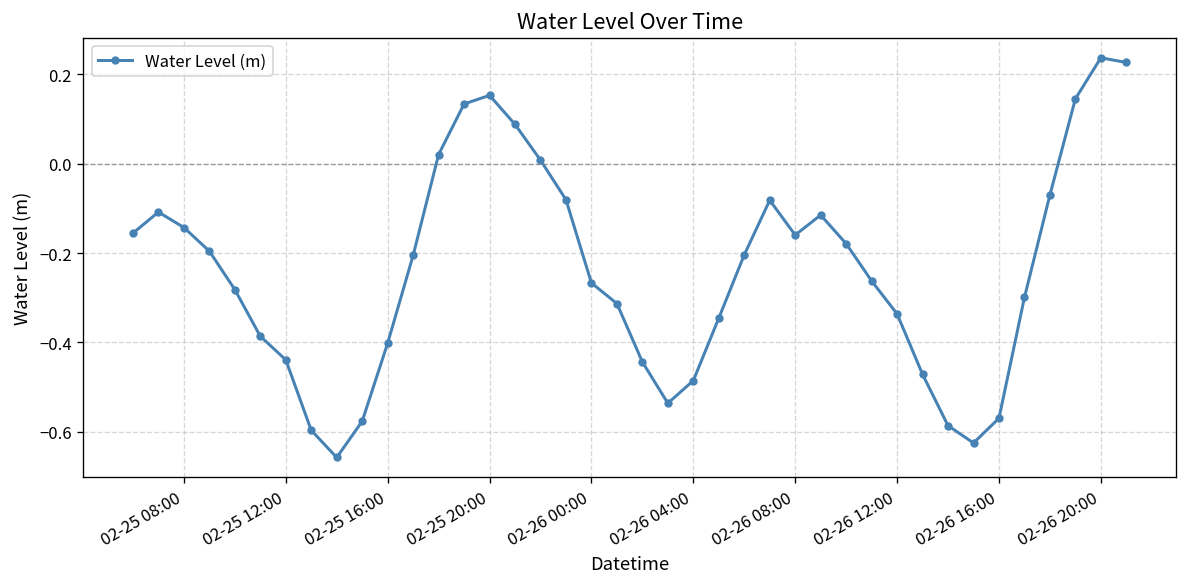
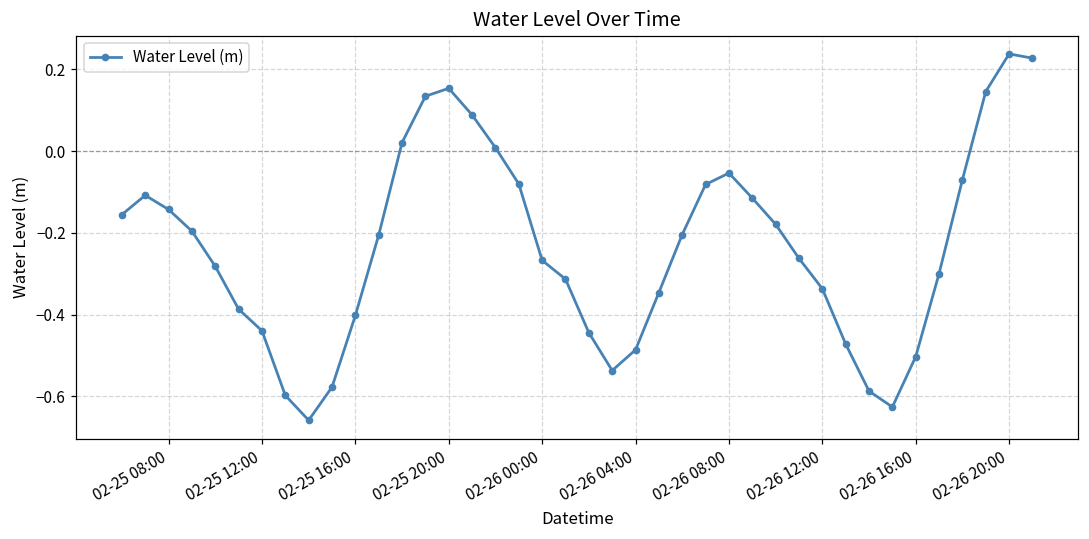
  {
    "02-25 08:00": -0.14,
    "02-25 12:00": -0.44,
    "02-25 16:00": -0.40,
    "02-25 20:00": 0.15,
    "02-26 00:00": -0.27,
    "02-26 04:00": -0.49,
-   "02-26 08:00": -0.16,
+   "02-26 08:00": -0.05,
    "02-26 12:00": -0.34,
-   "02-26 16:00": -0.57,
+   "02-26 16:00": -0.50,
    "02-26 20:00": 0.24
  }
